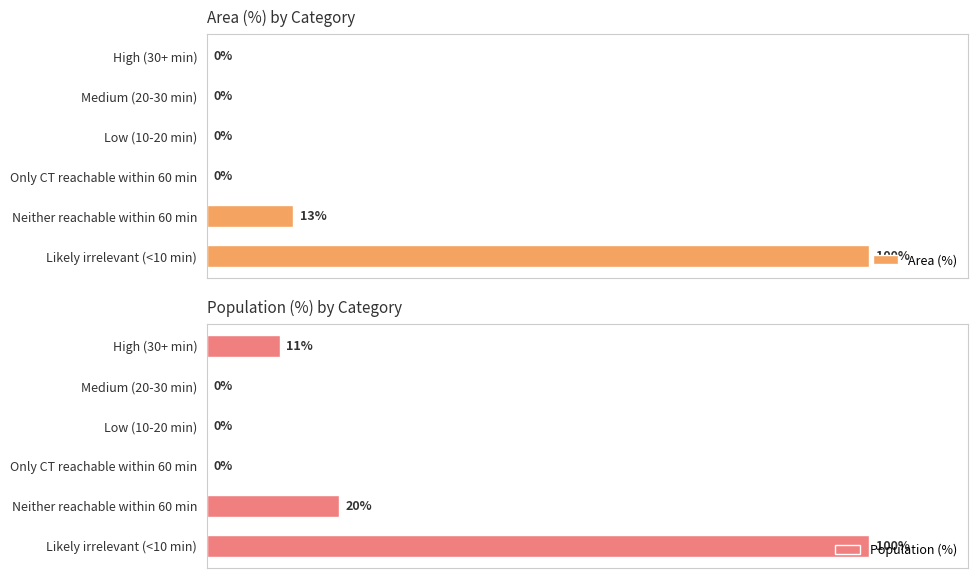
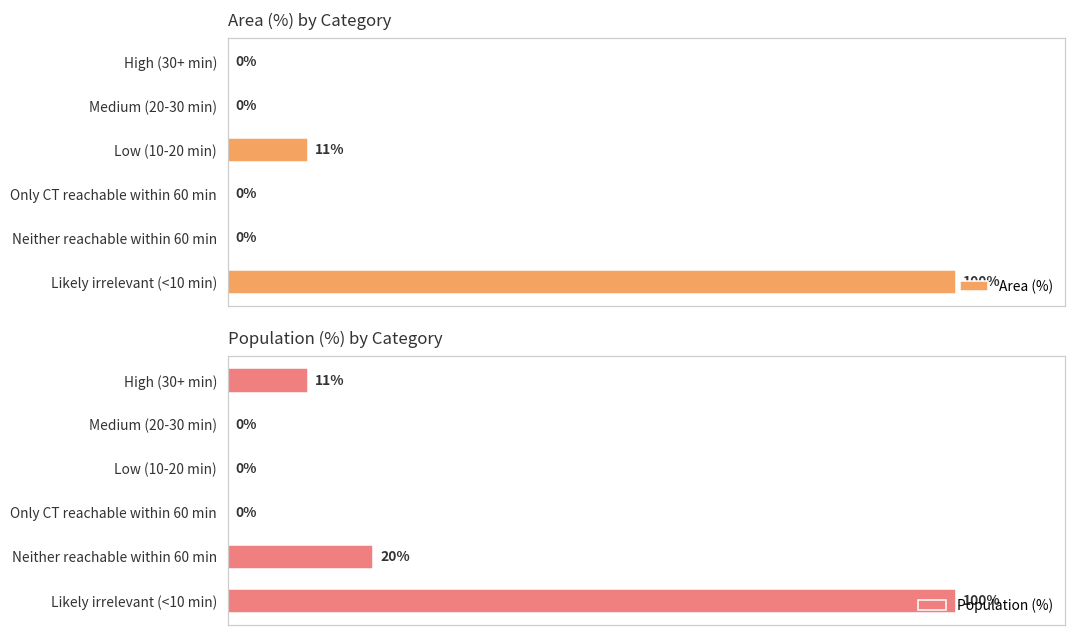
  {
    "Area (%) by Category": {
      "High (30+ min)": "0%",
      "Medium (20-30 min)": "0%",
-     "Low (10-20 min)": "0%",
+     "Low (10-20 min)": "11%",
      "Only CT reachable within 60 min": "0%",
-     "Neither reachable within 60 min": "13%",
+     "Neither reachable within 60 min": "0%",
      "Likely irrelevant (<10 min)": "100%"
    },
    "Population (%) by Category": {
      "High (30+ min)": "11%",
      "Medium (20-30 min)": "0%",
      "Low (10-20 min)": "0%",
      "Only CT reachable within 60 min": "0%",
      "Neither reachable within 60 min": "20%",
      "Likely irrelevant (<10 min)": "100%"
    }
  }
